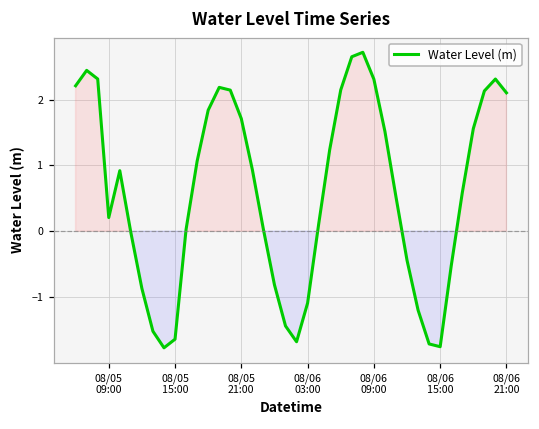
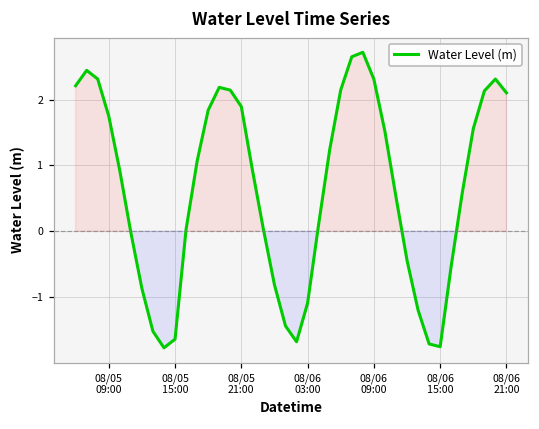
  {
-   "08/05 09:00": 0.2,
+   "08/05 09:00": 1.8,
    "08/05 15:00": -1.6,
-   "08/05 21:00": 1.7,
+   "08/05 21:00": 1.9,
    "08/06 03:00": -1.1,
    "08/06 09:00": 2.3,
    "08/06 15:00": -1.8,
    "08/06 21:00": 2.1
  }
